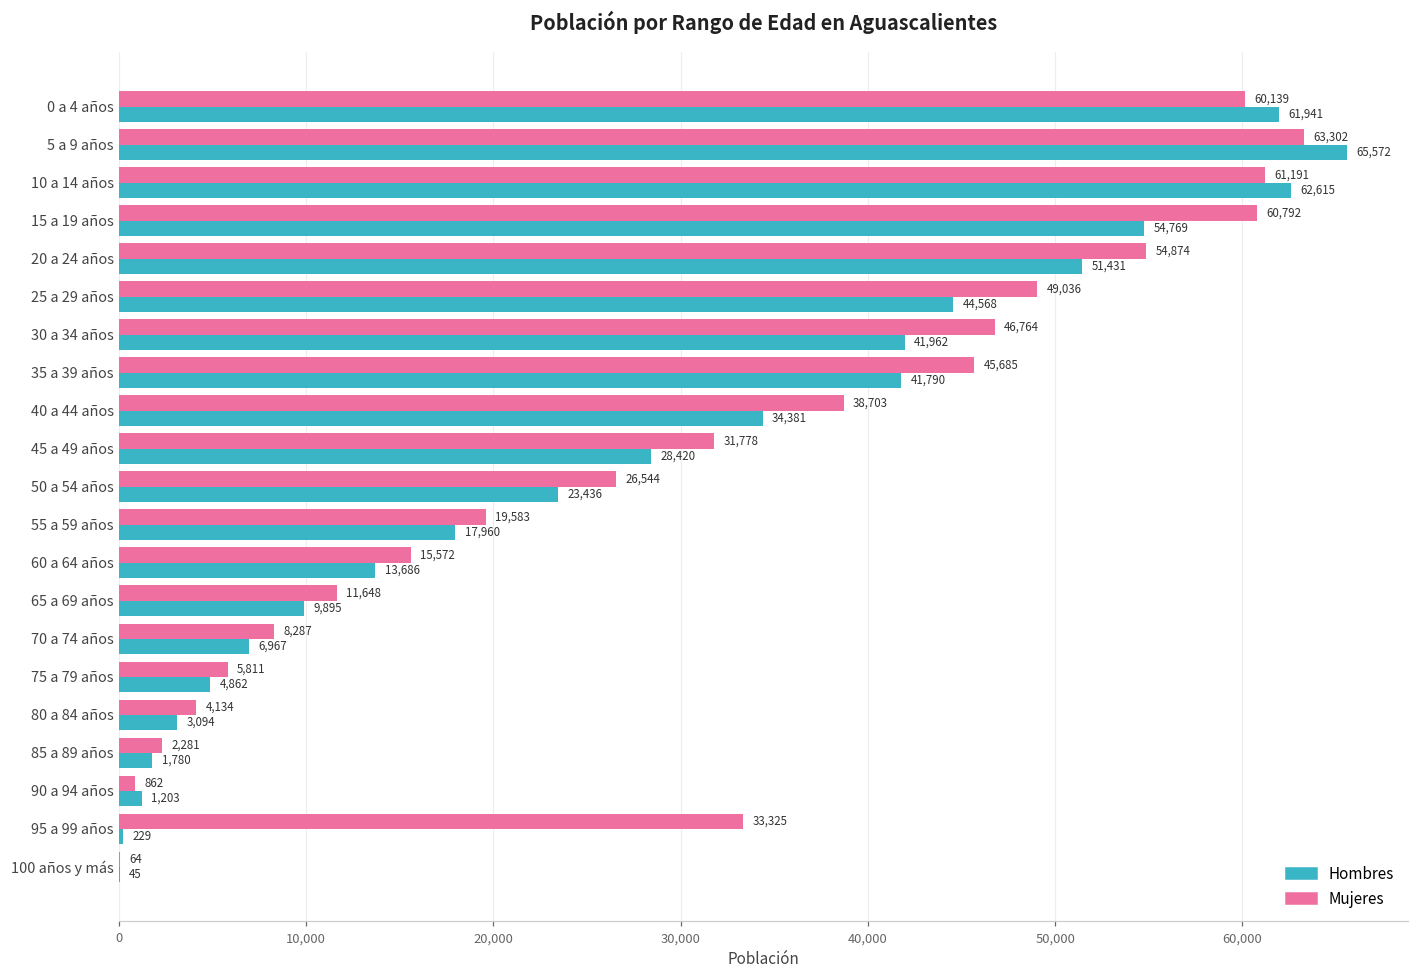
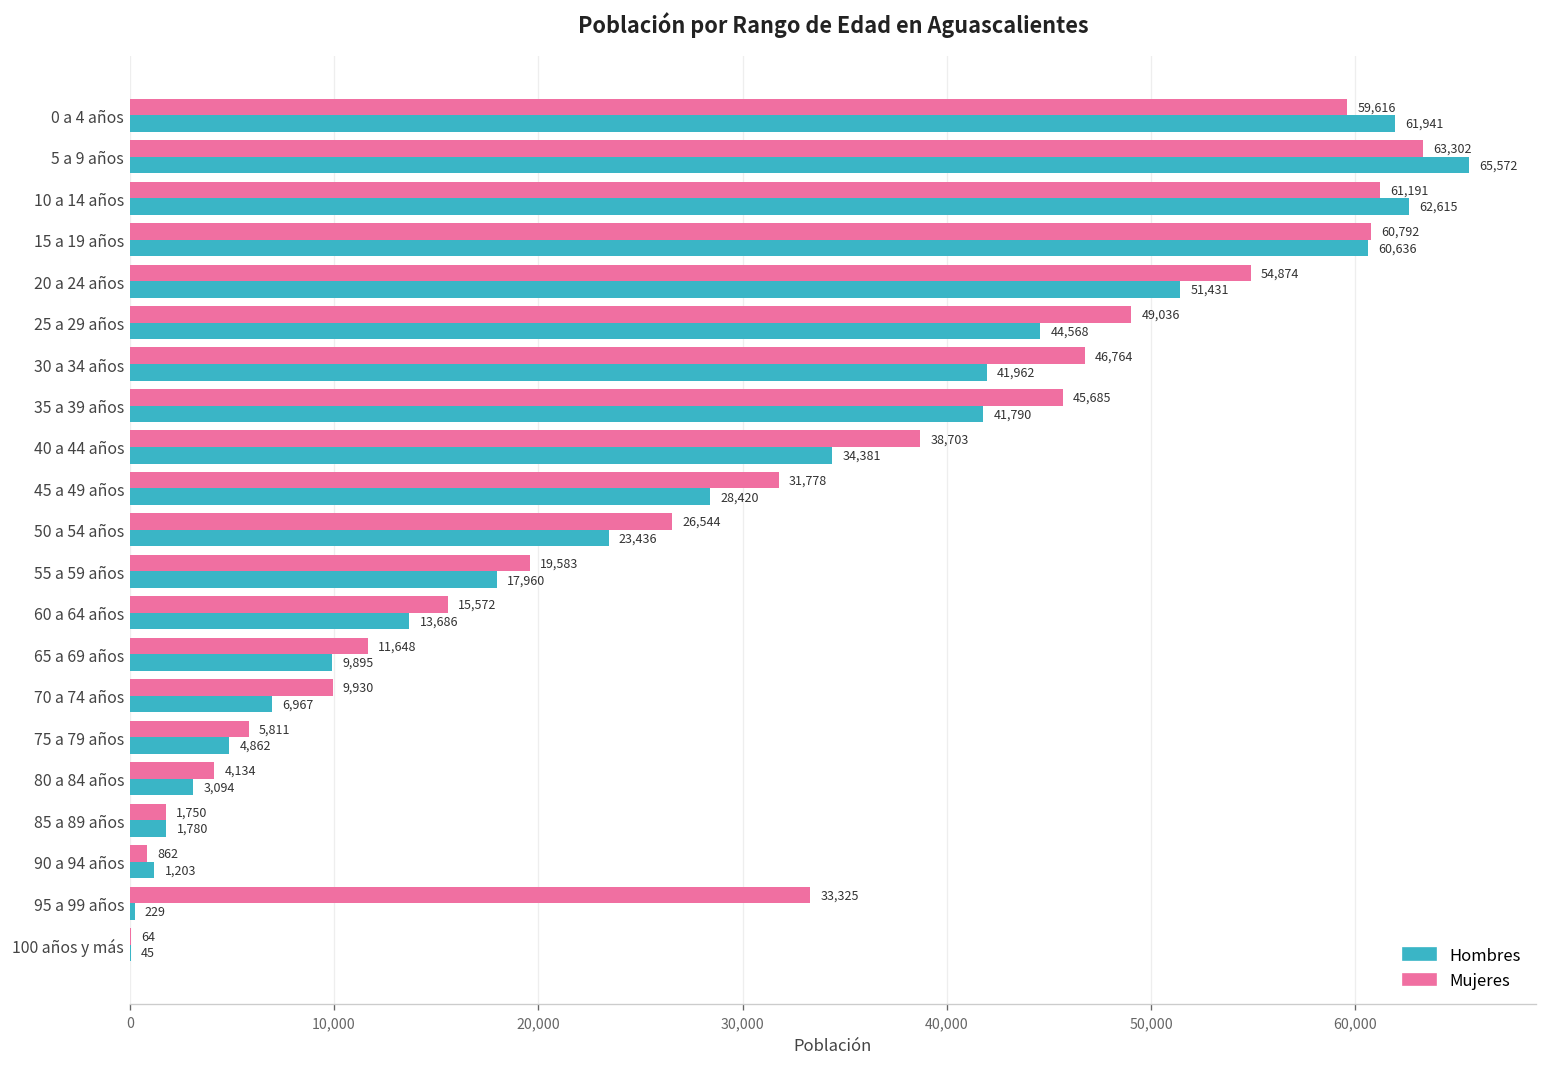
  {
    "Hombres": {
      "0 a 4 años": "61,941",
      "5 a 9 años": "65,572",
      "10 a 14 años": "62,615",
-     "15 a 19 años": "54,769",
+     "15 a 19 años": "60,636",
      "20 a 24 años": "51,431",
      "25 a 29 años": "44,568",
      "30 a 34 años": "41,962",
      "35 a 39 años": "41,790",
      "40 a 44 años": "34,381",
      "45 a 49 años": "28,420",
      "50 a 54 años": "23,436",
      "55 a 59 años": "17,960",
      "60 a 64 años": "13,686",
      "65 a 69 años": "9,895",
      "70 a 74 años": "6,967",
      "75 a 79 años": "4,862",
      "80 a 84 años": "3,094",
      "85 a 89 años": "1,780",
      "90 a 94 años": "1,203",
      "95 a 99 años": "229",
      "100 años y más": "45"
    },
    "Mujeres": {
-     "0 a 4 años": "60,139",
+     "0 a 4 años": "59,616",
      "5 a 9 años": "63,302",
      "10 a 14 años": "61,191",
      "15 a 19 años": "60,792",
      "20 a 24 años": "54,874",
      "25 a 29 años": "49,036",
      "30 a 34 años": "46,764",
      "35 a 39 años": "45,685",
      "40 a 44 años": "38,703",
      "45 a 49 años": "31,778",
      "50 a 54 años": "26,544",
      "55 a 59 años": "19,583",
      "60 a 64 años": "15,572",
      "65 a 69 años": "11,648",
-     "70 a 74 años": "8,287",
+     "70 a 74 años": "9,930",
      "75 a 79 años": "5,811",
      "80 a 84 años": "4,134",
-     "85 a 89 años": "2,281",
+     "85 a 89 años": "1,750",
      "90 a 94 años": "862",
      "95 a 99 años": "33,325",
      "100 años y más": "64"
    }
  }
